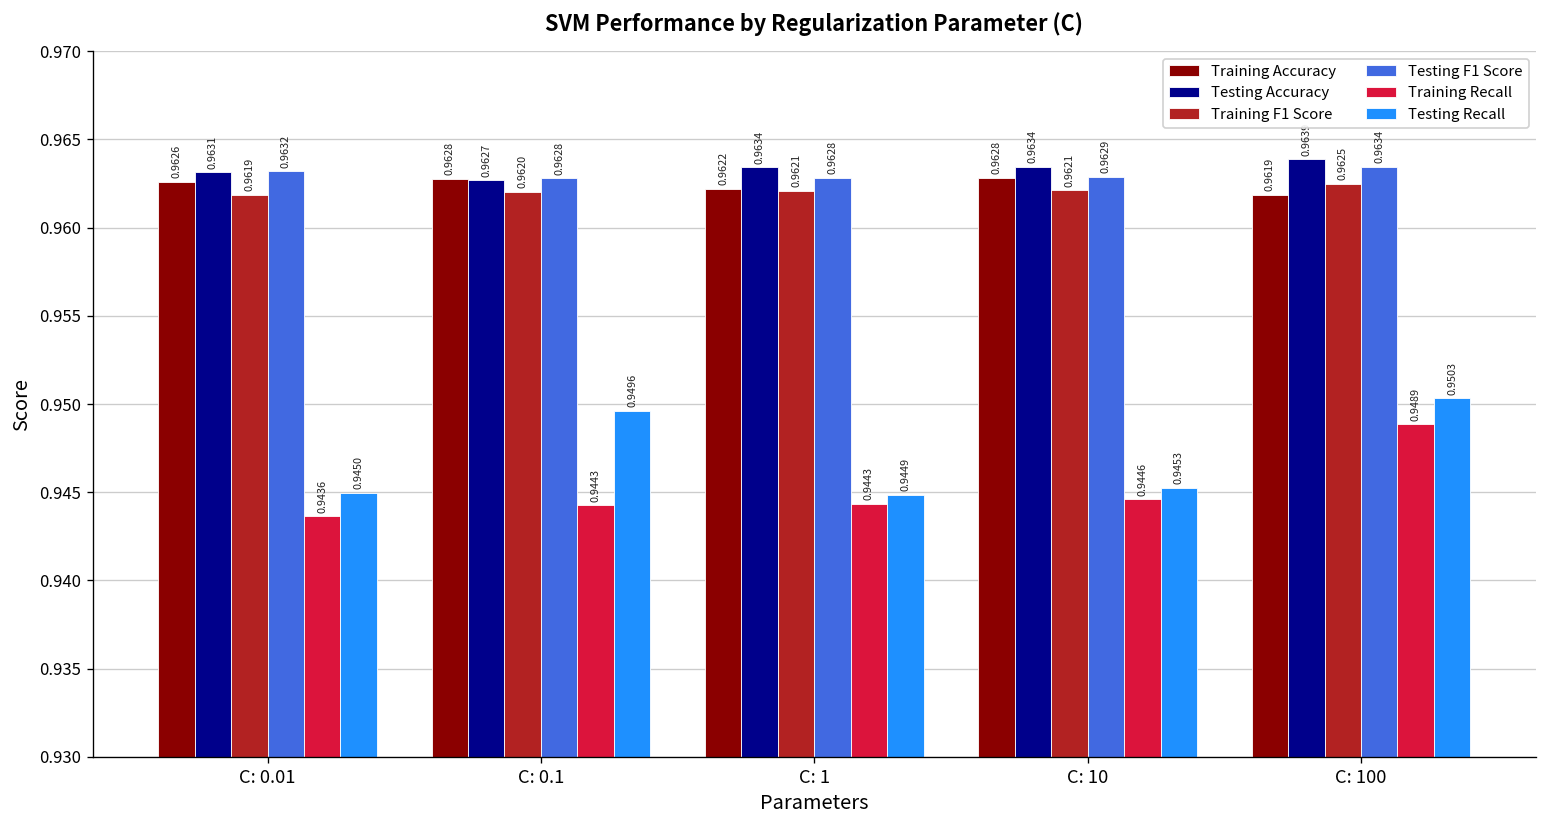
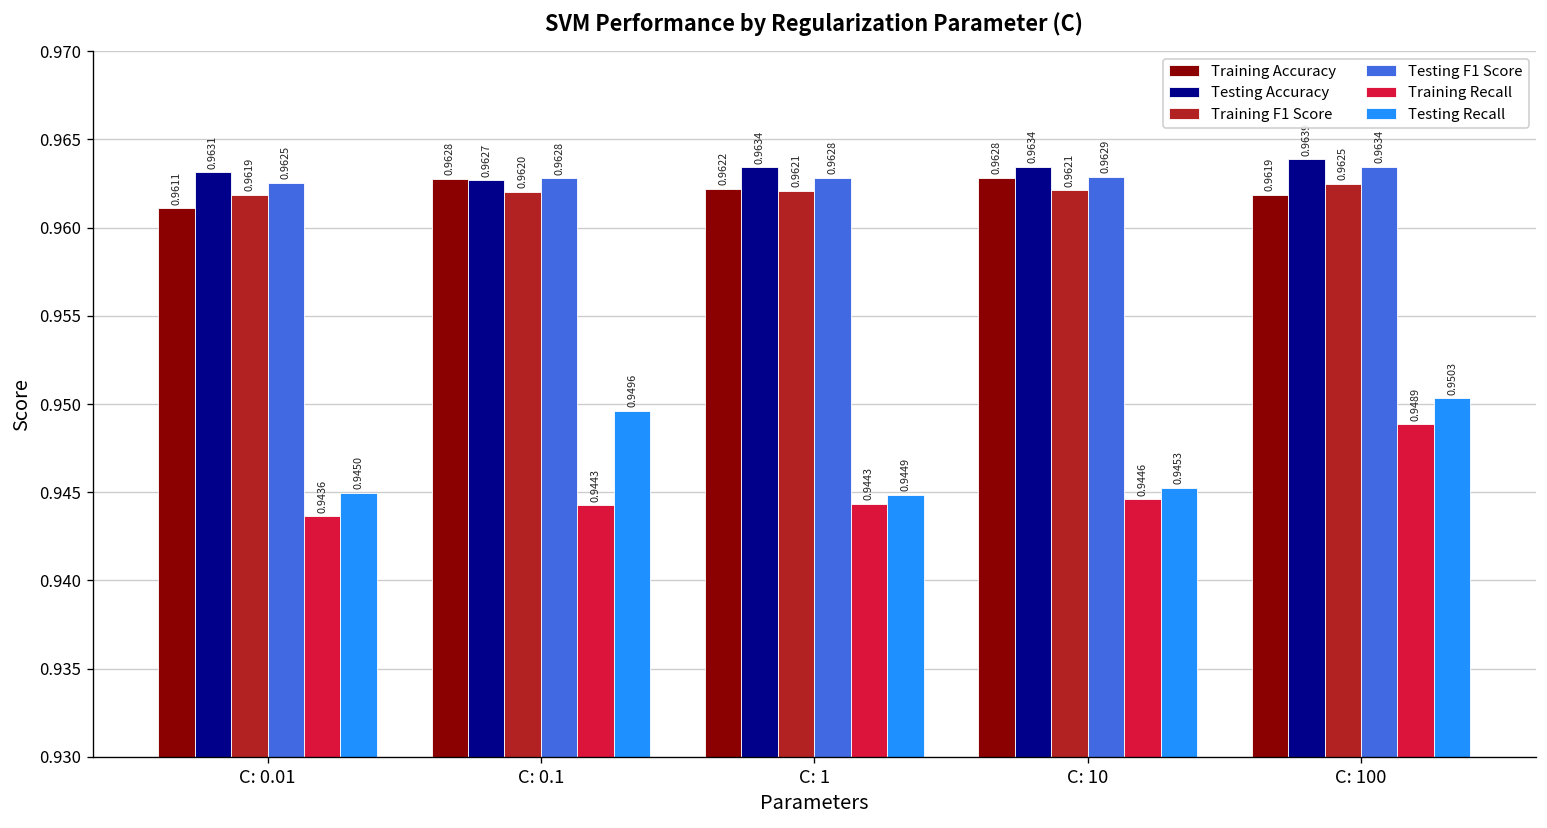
  {
    "Training Accuracy": {
-     "C: 0.01": 0.9626,
+     "C: 0.01": 0.9611,
      "C: 0.1": 0.9628,
      "C: 1": 0.9622,
      "C: 10": 0.9628,
      "C: 100": 0.9619
    },
    "Testing Accuracy": {
      "C: 0.01": 0.9631,
      "C: 0.1": 0.9627,
      "C: 1": 0.9634,
      "C: 10": 0.9634
    },
    "Testing F1 Score": {
-     "C: 0.01": 0.9632,
+     "C: 0.01": 0.9625,
      "C: 0.1": 0.9628,
      "C: 1": 0.9628,
      "C: 10": 0.9629
    },
    "Testing Recall": {
      "C: 0.01": 0.9450,
      "C: 0.1": 0.9496,
      "C: 1": 0.9449,
      "C: 10": 0.9453,
      "C: 100": 0.9503
    }
  }
